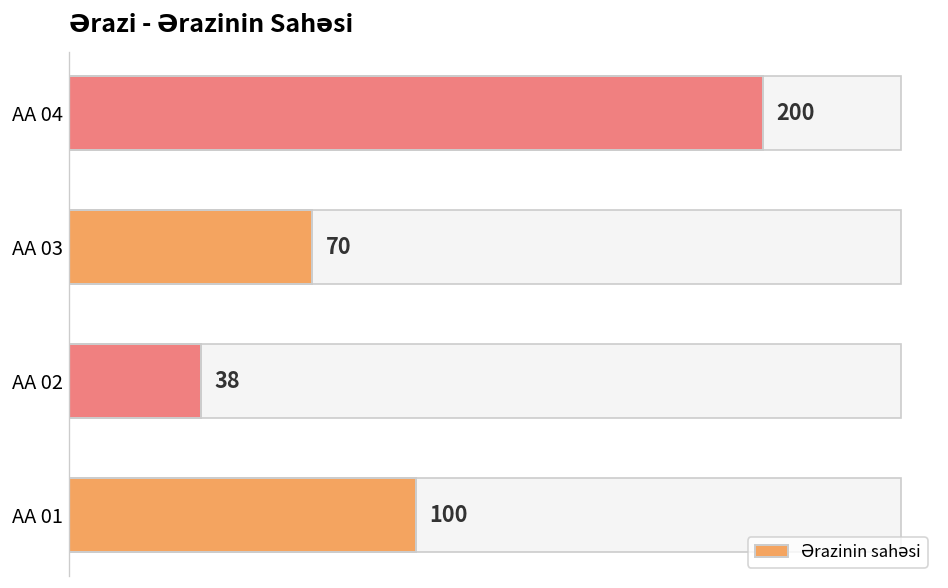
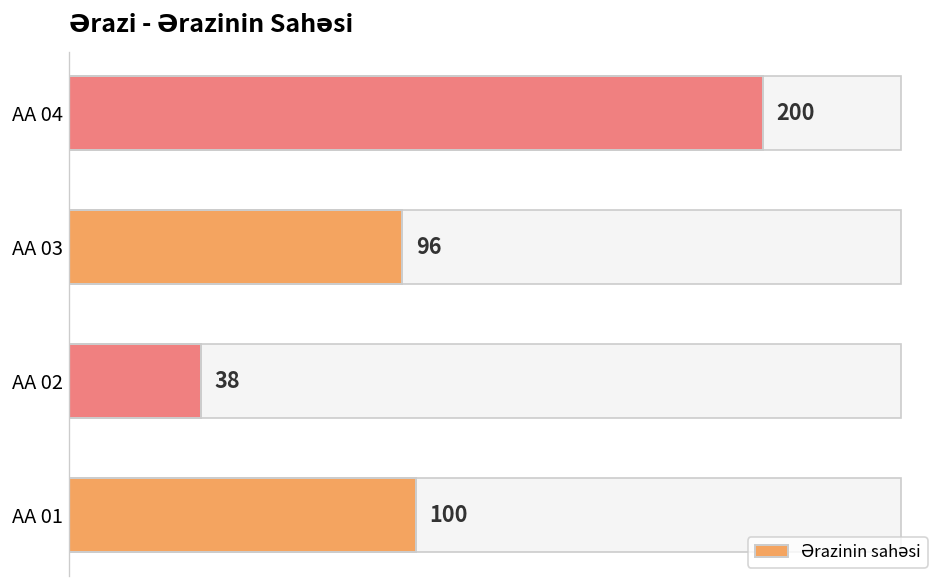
  {
    "AA 04": 200,
-   "AA 03": 70,
+   "AA 03": 96,
    "AA 02": 38,
    "AA 01": 100
  }
